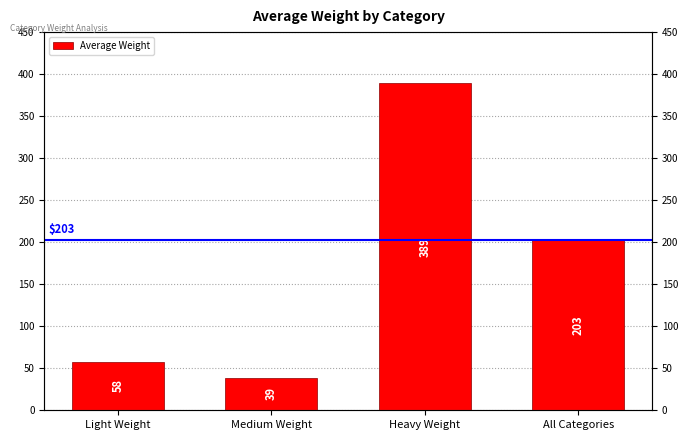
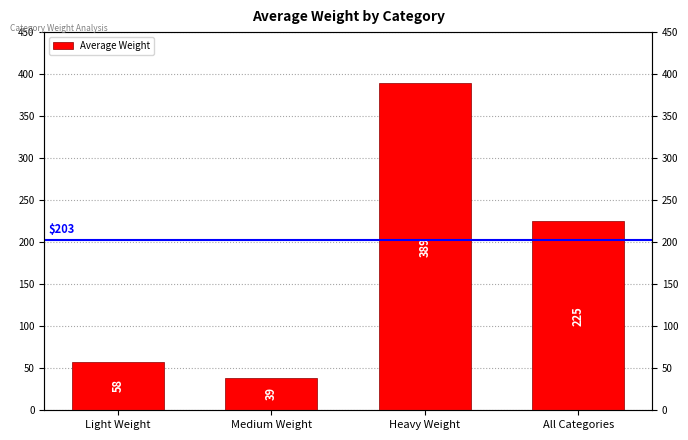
  {
    "Light Weight": 58,
    "Medium Weight": 39,
    "Heavy Weight": 389,
-   "All Categories": 203
+   "All Categories": 225
  }
